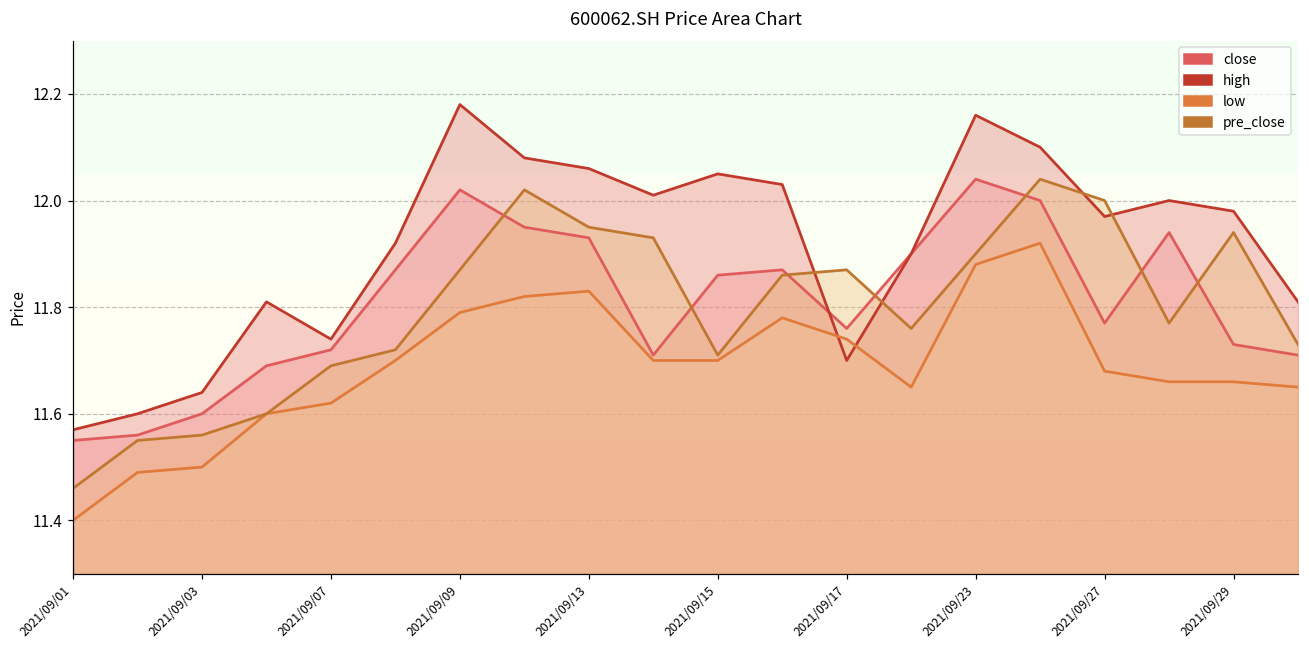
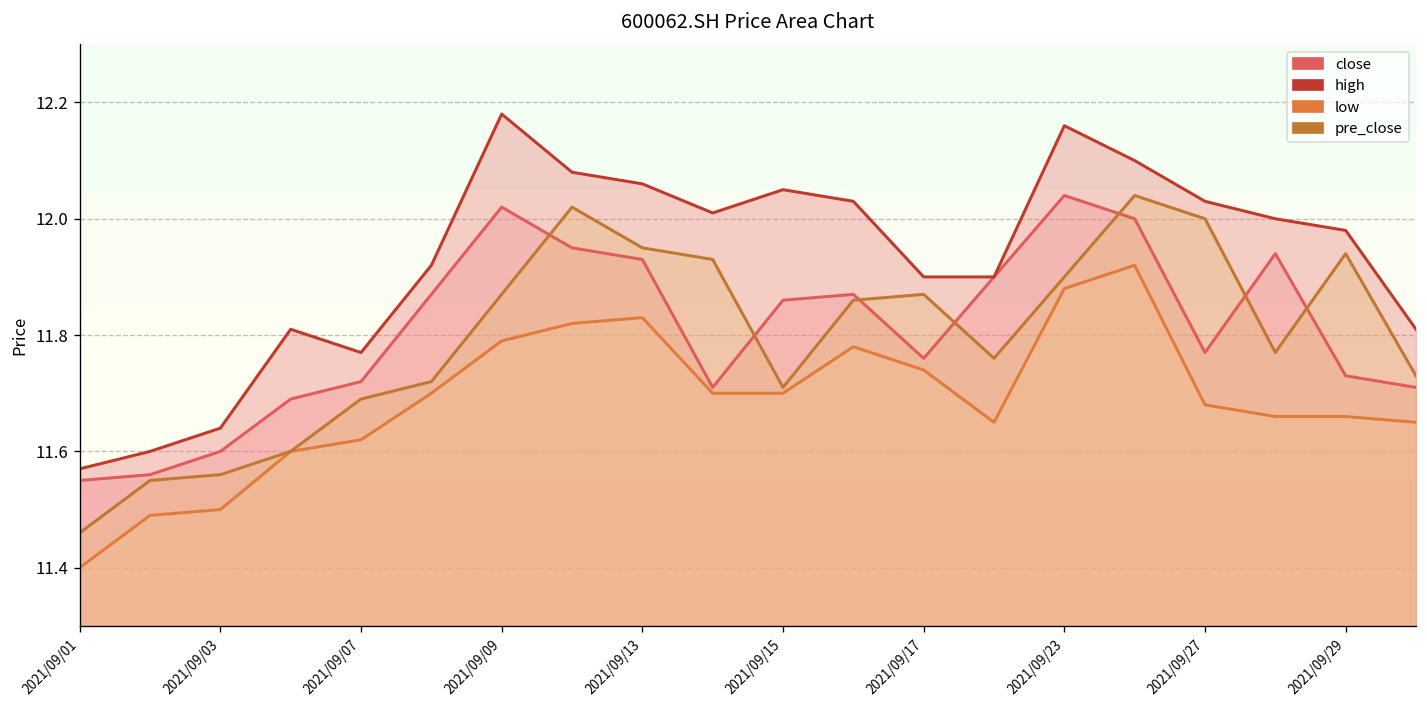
  {
    "high": {
      "2021/09/01": 11.57,
      "2021/09/03": 11.64,
-     "2021/09/07": 11.74,
+     "2021/09/07": 11.77,
      "2021/09/09": 12.18,
      "2021/09/13": 12.06,
      "2021/09/15": 12.05,
-     "2021/09/17": 11.7,
+     "2021/09/17": 11.9,
      "2021/09/23": 12.16,
-     "2021/09/27": 11.97,
+     "2021/09/27": 12.03,
      "2021/09/29": 11.98
    }
  }
